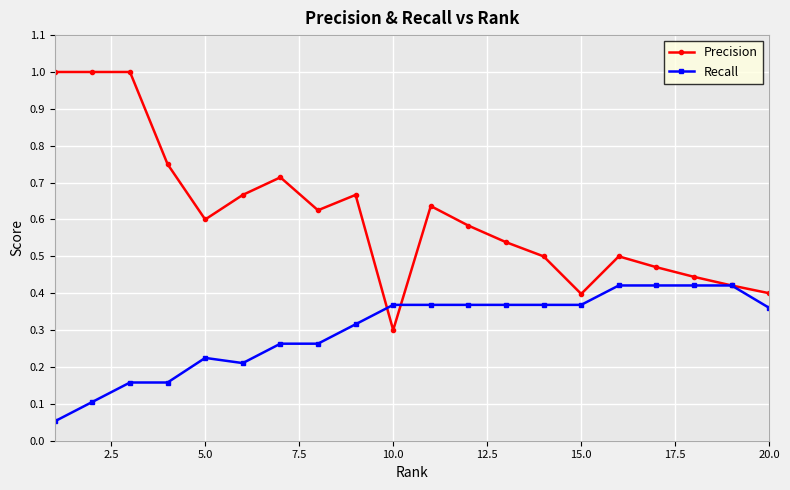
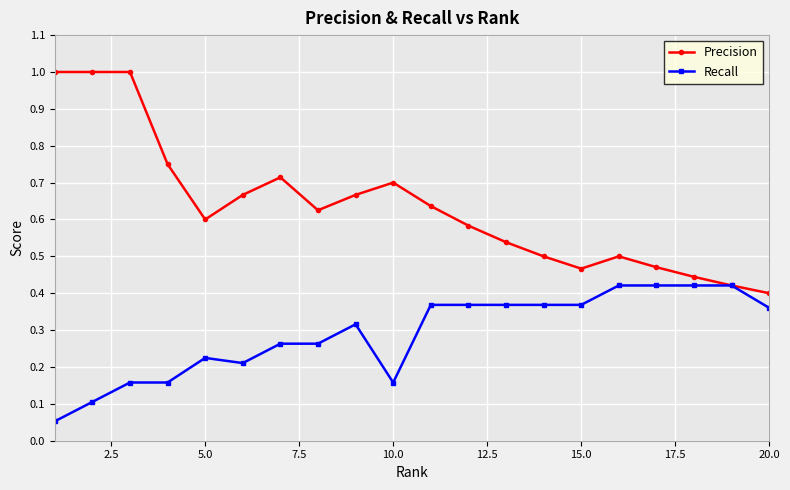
  {
    "Precision": {
      "5.0": 0.60,
-     "10.0": 0.3,
-     "15.0": 0.40,
+     "10.0": 0.7,
+     "15.0": 0.47,
      "20.0": 0.40
    },
    "Recall": {
      "5.0": 0.22,
-     "10.0": 0.37,
+     "10.0": 0.16,
      "15.0": 0.37,
      "20.0": 0.36
    }
  }
